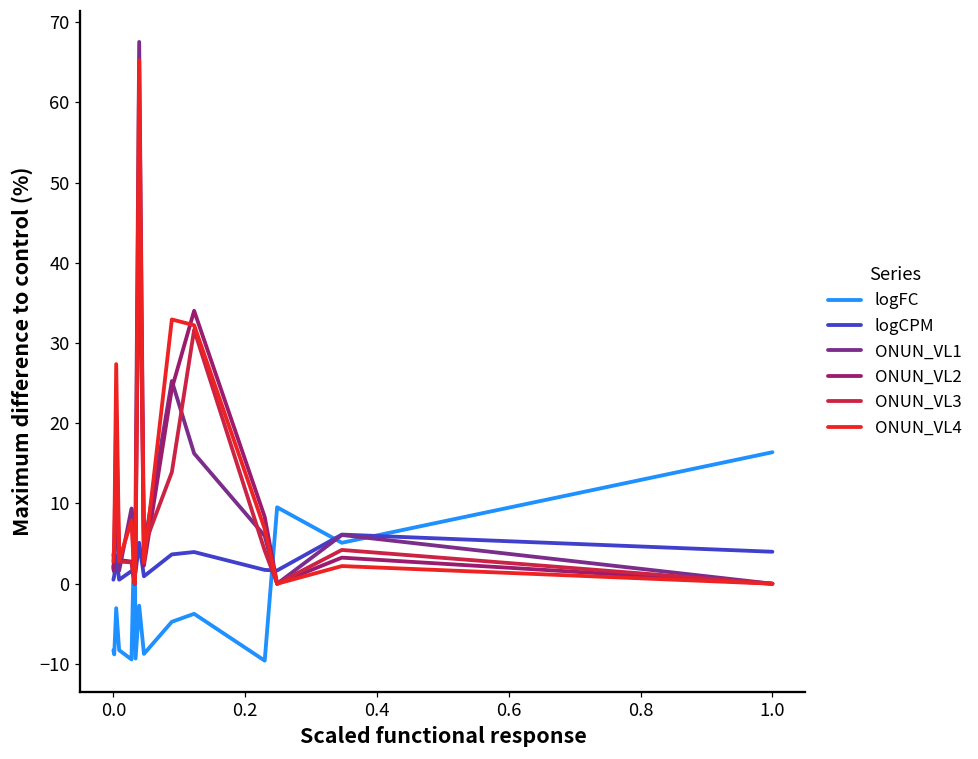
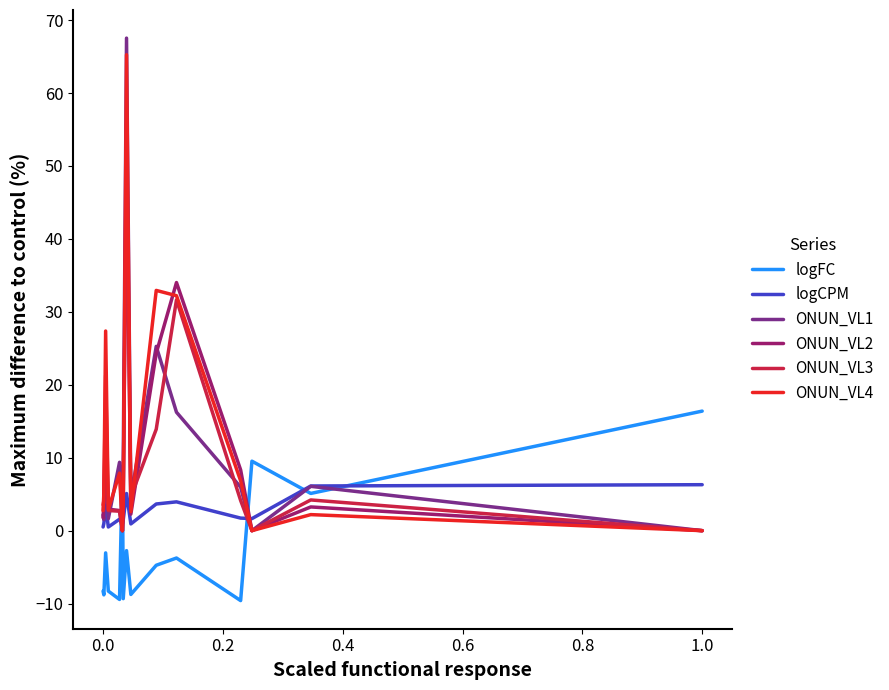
  {
    "logFC": {
      "0.0": -8,
      "1.0": 16
    },
    "logCPM": {
      "0.0": 1,
-     "1.0": 4
+     "1.0": 6
    }
  }
